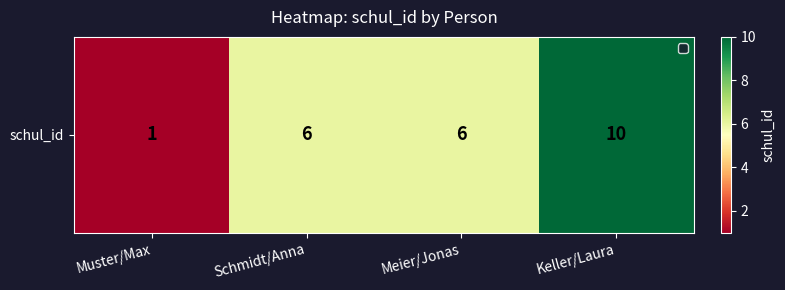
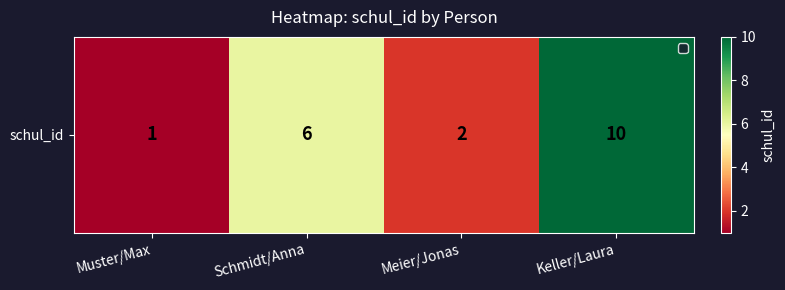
  {
    "schul_id": {
      "Muster/Max": 1,
      "Schmidt/Anna": 6,
-     "Meier/Jonas": 6,
+     "Meier/Jonas": 2,
      "Keller/Laura": 10
    }
  }
